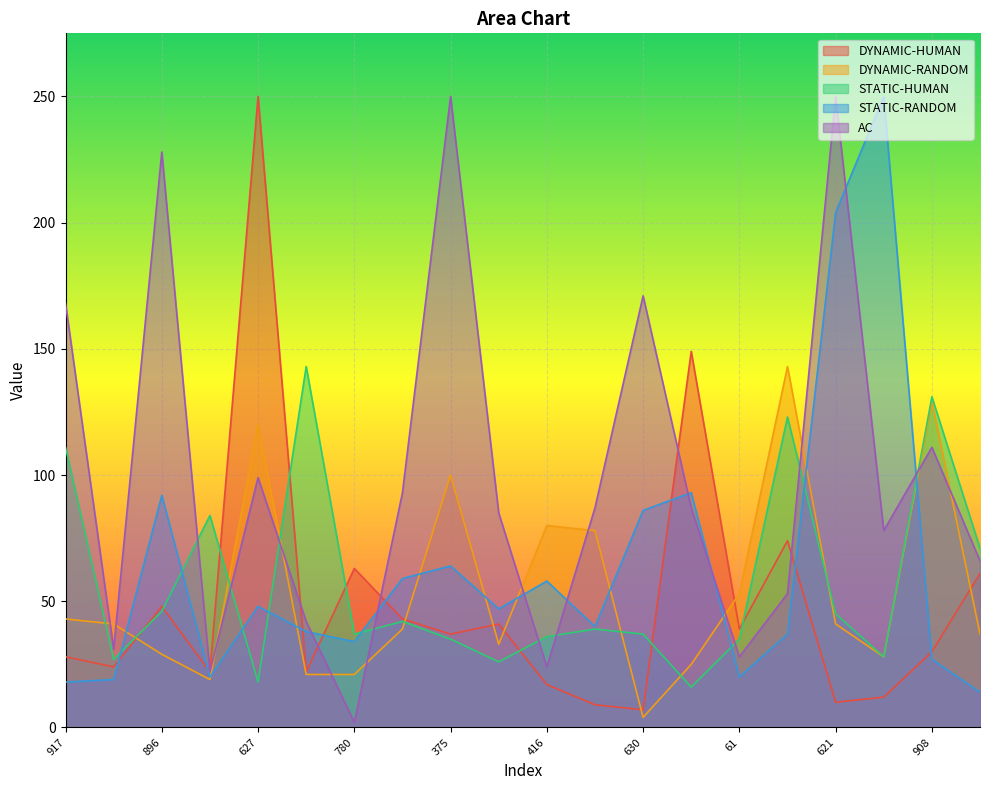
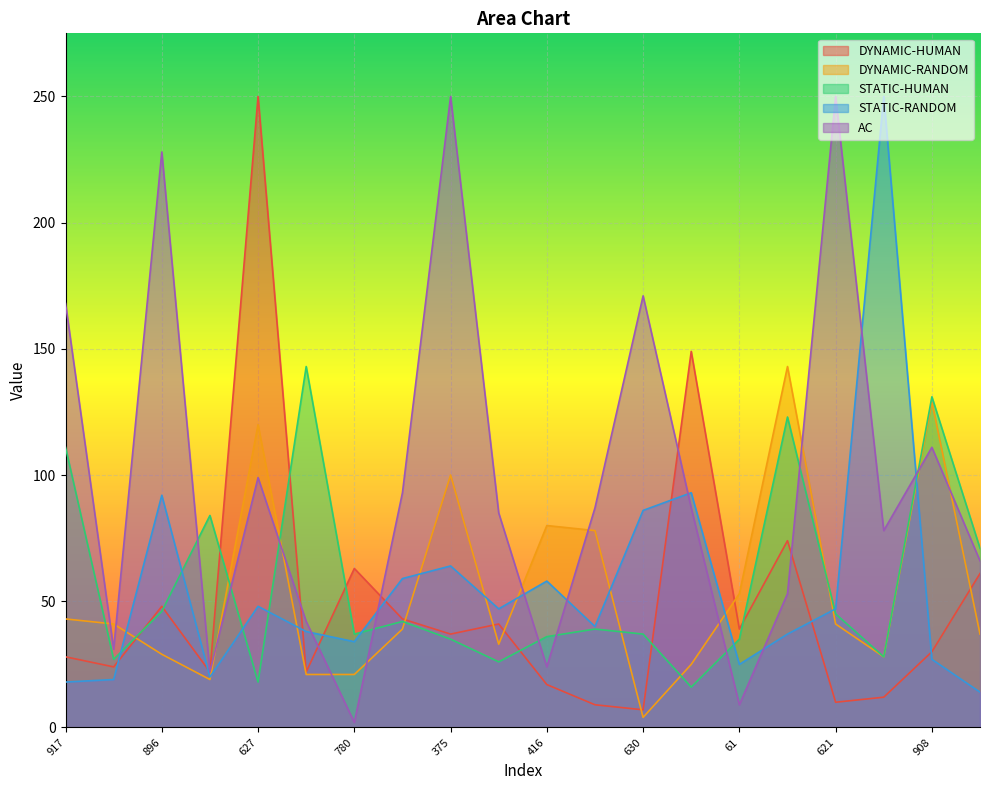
  {
    "DYNAMIC-HUMAN": {
      "917": 28,
      "896": 48,
      "627": 250,
      "780": 63,
      "375": 37,
      "416": 17,
      "630": 7,
      "61": 39,
      "621": 10,
      "908": 30
    },
    "DYNAMIC-RANDOM": {
      "917": 43,
      "896": 29,
      "627": 120,
      "780": 21,
      "375": 100,
      "416": 80,
      "630": 4,
      "61": 53,
      "621": 41,
      "908": 129
    },
    "STATIC-HUMAN": {
      "917": 111,
      "896": 46,
      "627": 18,
      "780": 37,
      "375": 35,
      "416": 36,
      "630": 37,
      "61": 35,
      "621": 45,
      "908": 131
    },
    "STATIC-RANDOM": {
      "917": 18,
      "896": 92,
      "627": 48,
      "780": 34,
      "375": 64,
      "416": 58,
      "630": 86,
-     "61": 20,
-     "621": 204,
+     "61": 25,
+     "621": 47,
      "908": 27
    },
    "AC": {
      "917": 168,
      "896": 228,
      "627": 99,
      "780": 2,
      "375": 250,
      "416": 24,
      "630": 171,
-     "61": 28,
+     "61": 9,
      "908": 111
    }
  }
